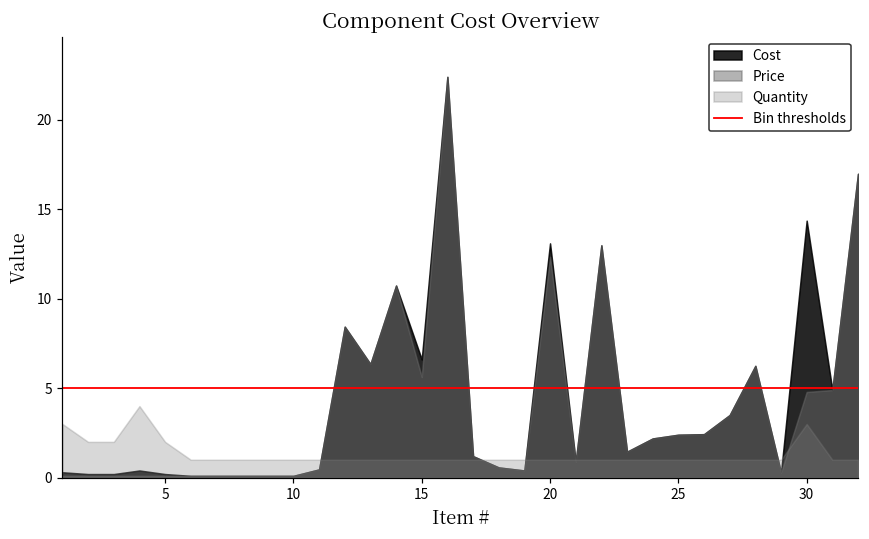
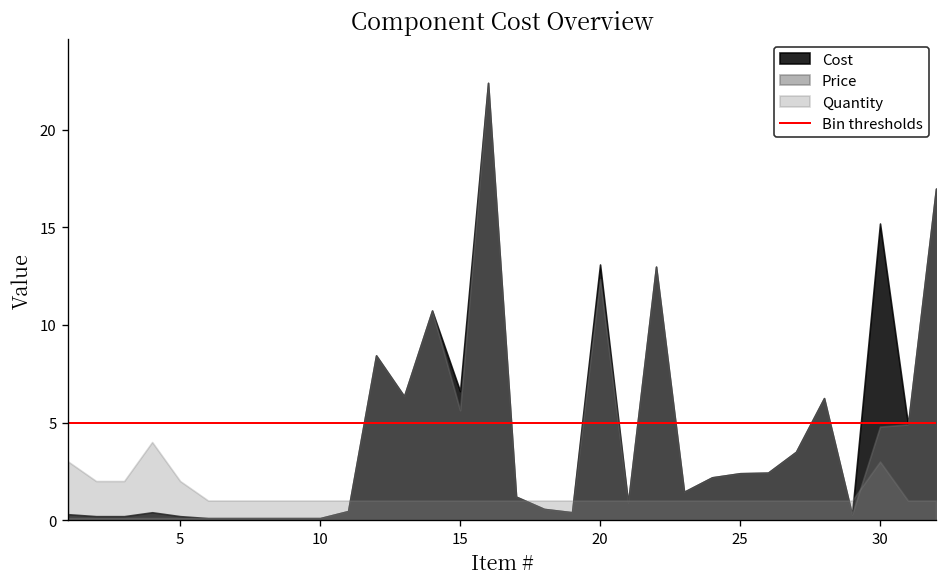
  {
    "Cost": {
      "15": 6.6,
      "20": 13.1,
-     "30": 14.4
+     "30": 15.2
    }
  }
